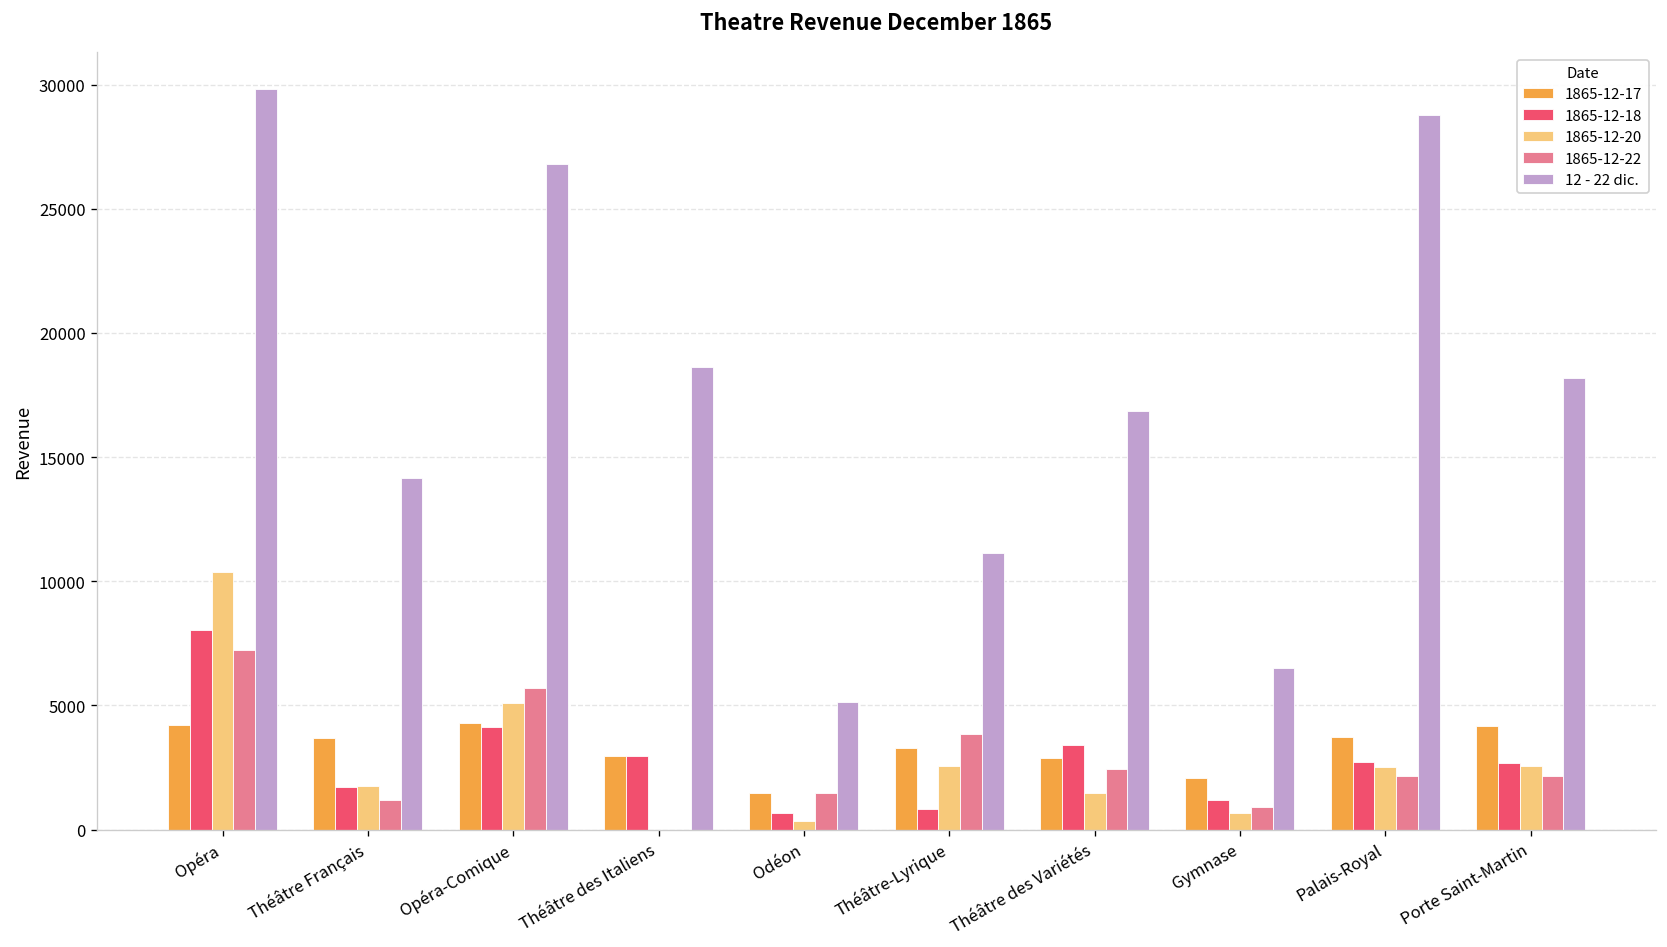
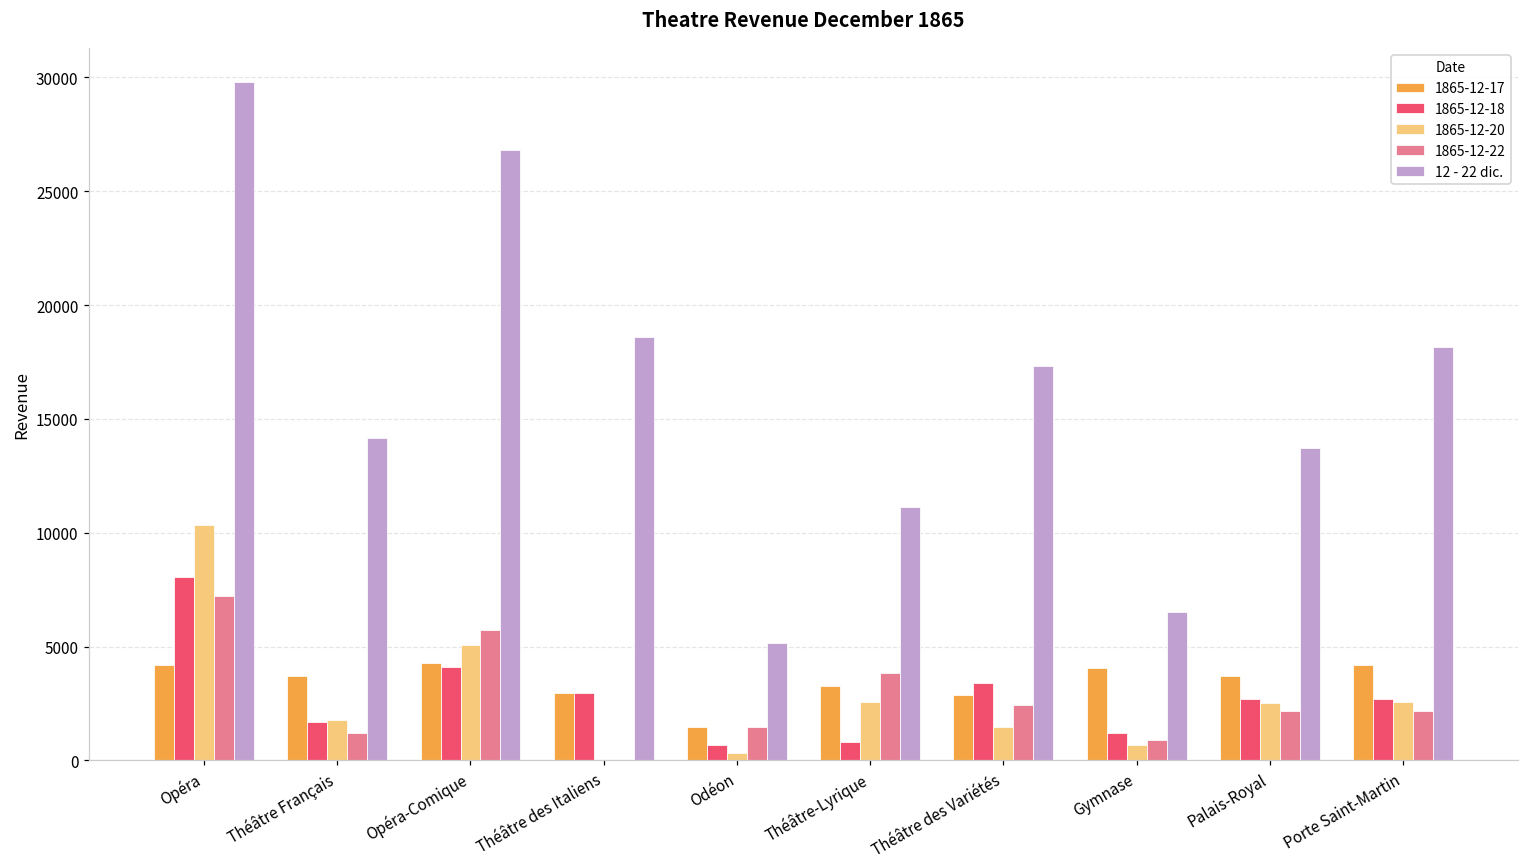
  {
    "1865-12-17": {
      "Opéra": 4200,
      "Théâtre Français": 3700,
      "Opéra-Comique": 4300,
      "Théâtre des Italiens": 3000,
      "Odéon": 1500,
      "Théâtre-Lyrique": 3300,
      "Théâtre des Variétés": 2900,
-     "Gymnase": 2100,
+     "Gymnase": 4100,
      "Palais-Royal": 3700,
      "Porte Saint-Martin": 4200
    },
    "1865-12-20": {
      "Opéra": 10400,
      "Théâtre Français": 1800,
      "Opéra-Comique": 5100,
      "Théâtre des Italiens": 0,
      "Odéon": 300,
      "Théâtre-Lyrique": 2600,
      "Théâtre des Variétés": 1500,
      "Gymnase": 700,
      "Palais-Royal": 2500,
      "Porte Saint-Martin": 2600
    },
    "12 - 22 dic.": {
      "Opéra": 29800,
      "Théâtre Français": 14200,
      "Opéra-Comique": 26800,
      "Théâtre des Italiens": 18600,
      "Odéon": 5100,
      "Théâtre-Lyrique": 11100,
-     "Théâtre des Variétés": 16900,
+     "Théâtre des Variétés": 17300,
      "Gymnase": 6500,
-     "Palais-Royal": 28800,
+     "Palais-Royal": 13700,
      "Porte Saint-Martin": 18200
    }
  }
